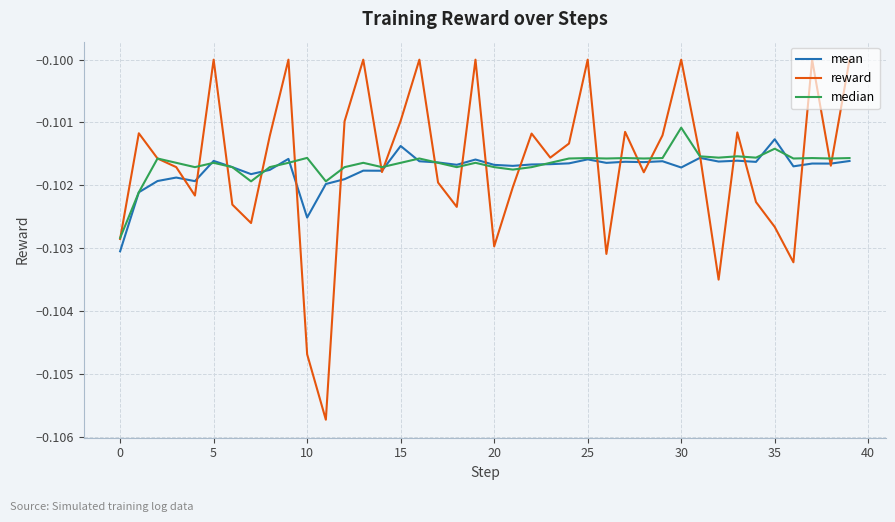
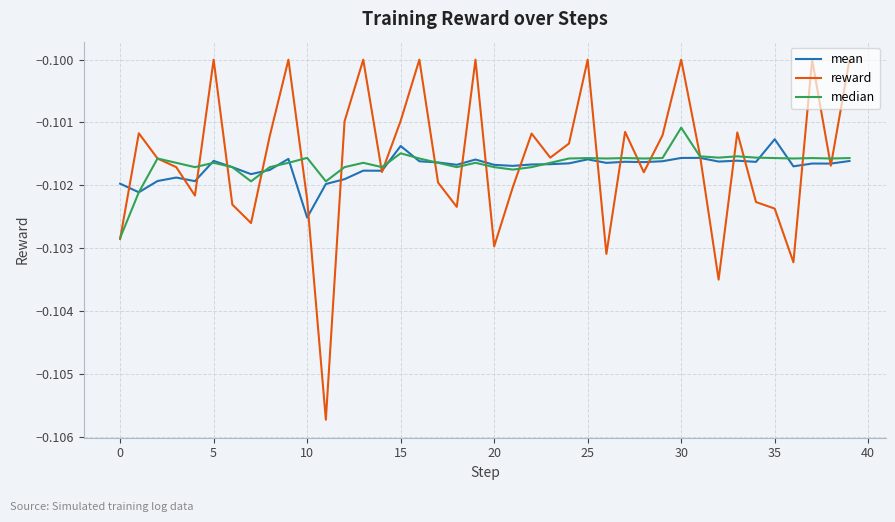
  {
    "mean": {
-     "0": -0.1031,
+     "0": -0.1020,
      "10": -0.1025,
      "15": -0.1014,
-     "30": -0.1017,
+     "30": -0.1016,
      "35": -0.1013
    },
    "reward": {
      "5": -0.1000,
-     "10": -0.1047,
+     "10": -0.1022,
      "15": -0.1010,
      "20": -0.1030,
      "25": -0.1000,
      "30": -0.1000,
-     "35": -0.1027
+     "35": -0.1024
    },
    "median": {
      "10": -0.1016,
-     "15": -0.1016,
+     "15": -0.1015,
      "30": -0.1011,
-     "35": -0.1014
+     "35": -0.1016
    }
  }
